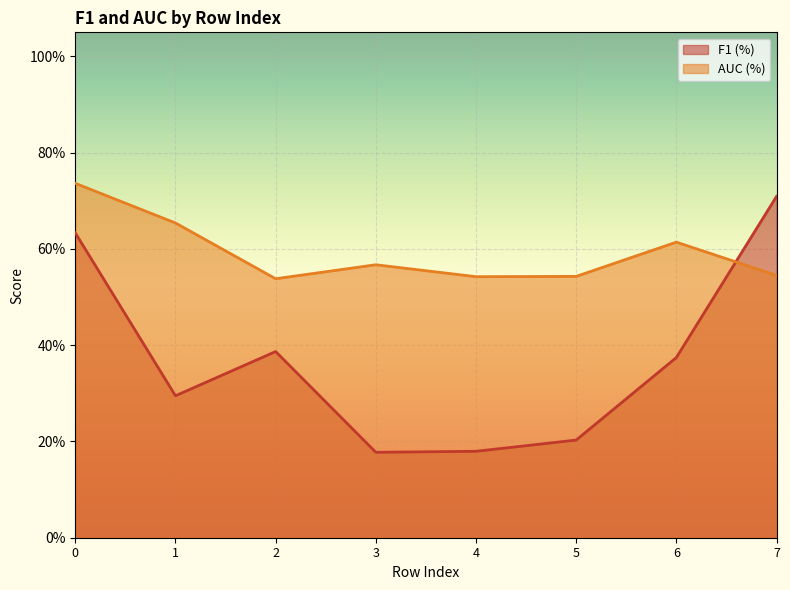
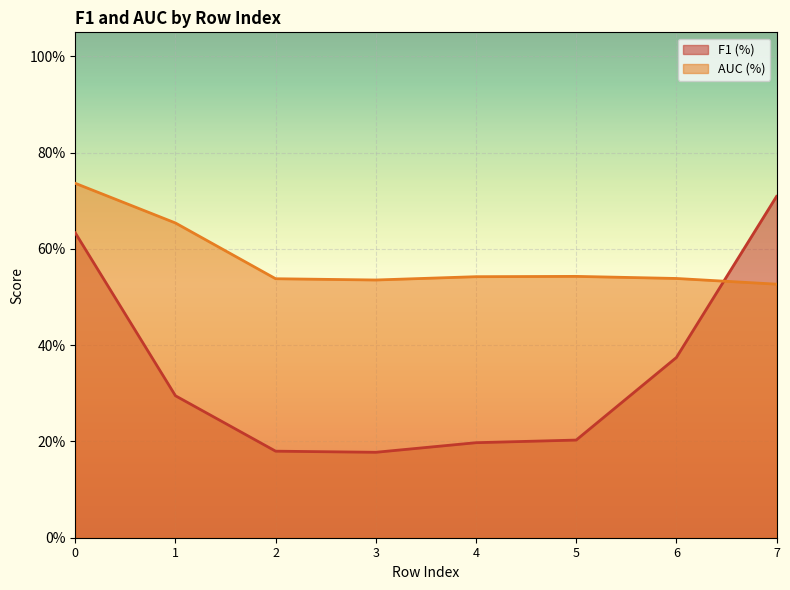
  {
    "F1 (%)": {
      "0": "63%",
      "1": "29%",
-     "2": "39%",
+     "2": "18%",
      "3": "18%",
-     "4": "18%",
+     "4": "20%",
      "5": "20%",
      "6": "37%",
      "7": "71%"
    },
    "AUC (%)": {
      "0": "74%",
      "1": "65%",
      "2": "54%",
-     "3": "57%",
+     "3": "54%",
      "4": "54%",
      "5": "54%",
-     "6": "61%",
-     "7": "55%"
+     "6": "54%",
+     "7": "53%"
    }
  }
